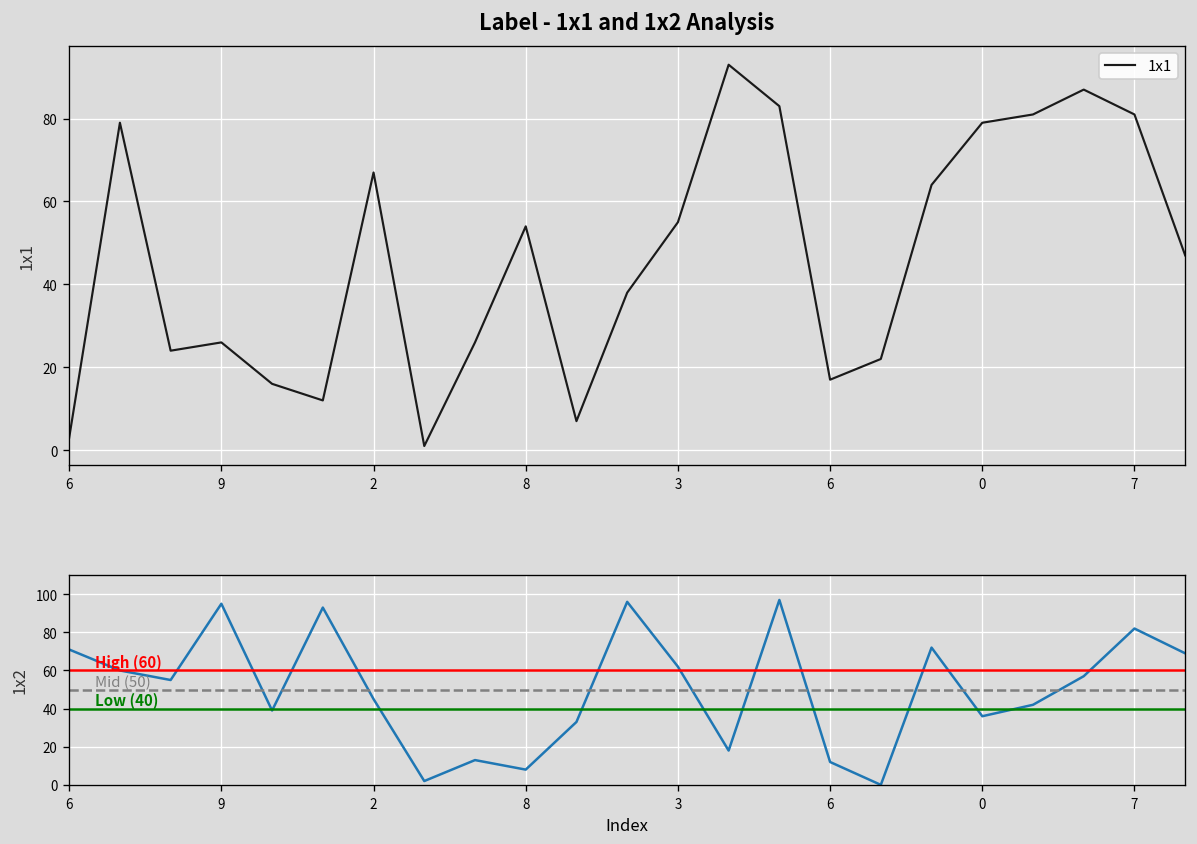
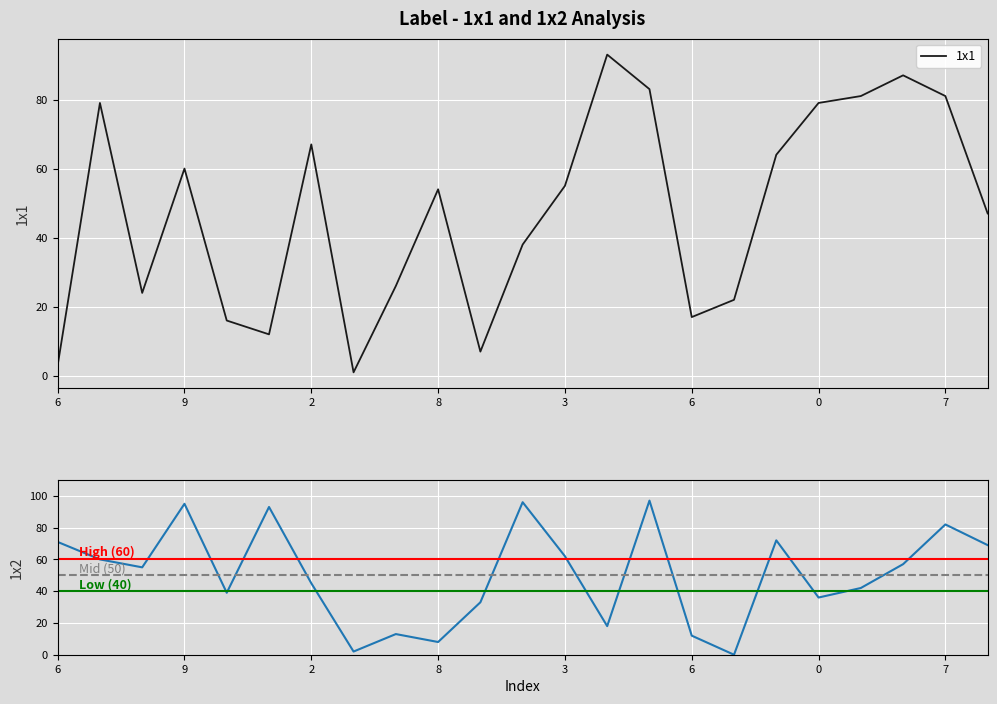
  {
    "Label - 1x1 and 1x2 Analysis": {
-     "9": 26,
+     "9": 60,
      "3": 55,
      "0": 79
    }
  }
